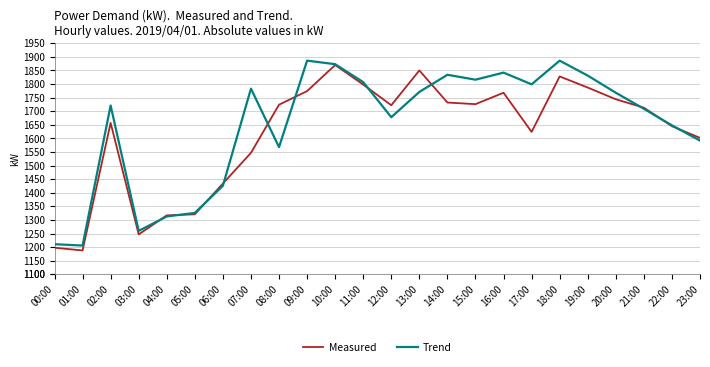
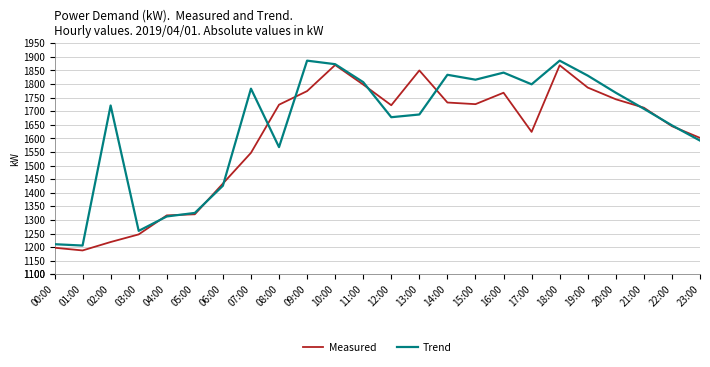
  {
    "Measured": {
      "00:00": 1200,
      "01:00": 1190,
-     "02:00": 1660,
+     "02:00": 1220,
      "03:00": 1250,
      "07:00": 1550,
      "08:00": 1720,
      "09:00": 1770,
      "12:00": 1720,
      "13:00": 1850,
      "14:00": 1730,
      "15:00": 1730,
      "16:00": 1770,
      "17:00": 1620,
-     "18:00": 1830,
+     "18:00": 1870,
      "19:00": 1790,
      "20:00": 1740,
      "23:00": 1600
    },
    "Trend": {
      "00:00": 1210,
      "01:00": 1210,
      "02:00": 1720,
      "03:00": 1260,
      "07:00": 1780,
      "08:00": 1570,
      "09:00": 1890,
      "12:00": 1680,
-     "13:00": 1770,
+     "13:00": 1690,
      "14:00": 1830,
      "15:00": 1820,
      "16:00": 1840,
      "17:00": 1800,
      "18:00": 1890,
      "19:00": 1830,
      "20:00": 1770,
      "23:00": 1590
    }
  }
